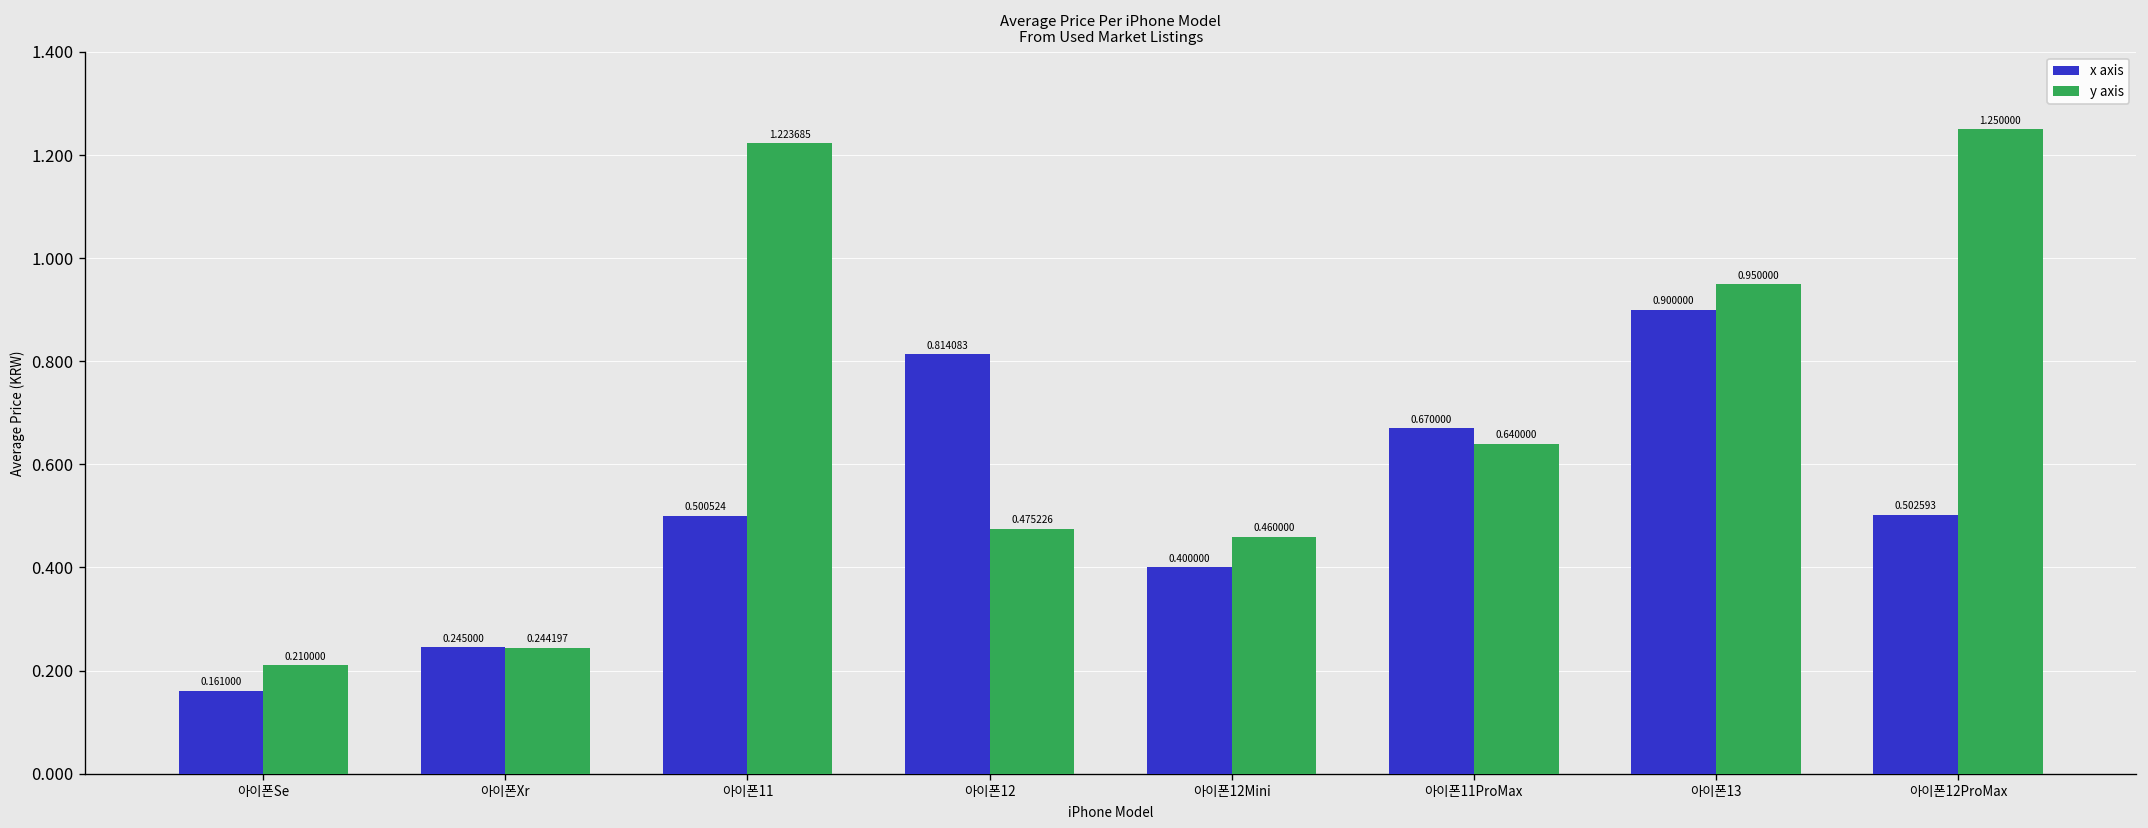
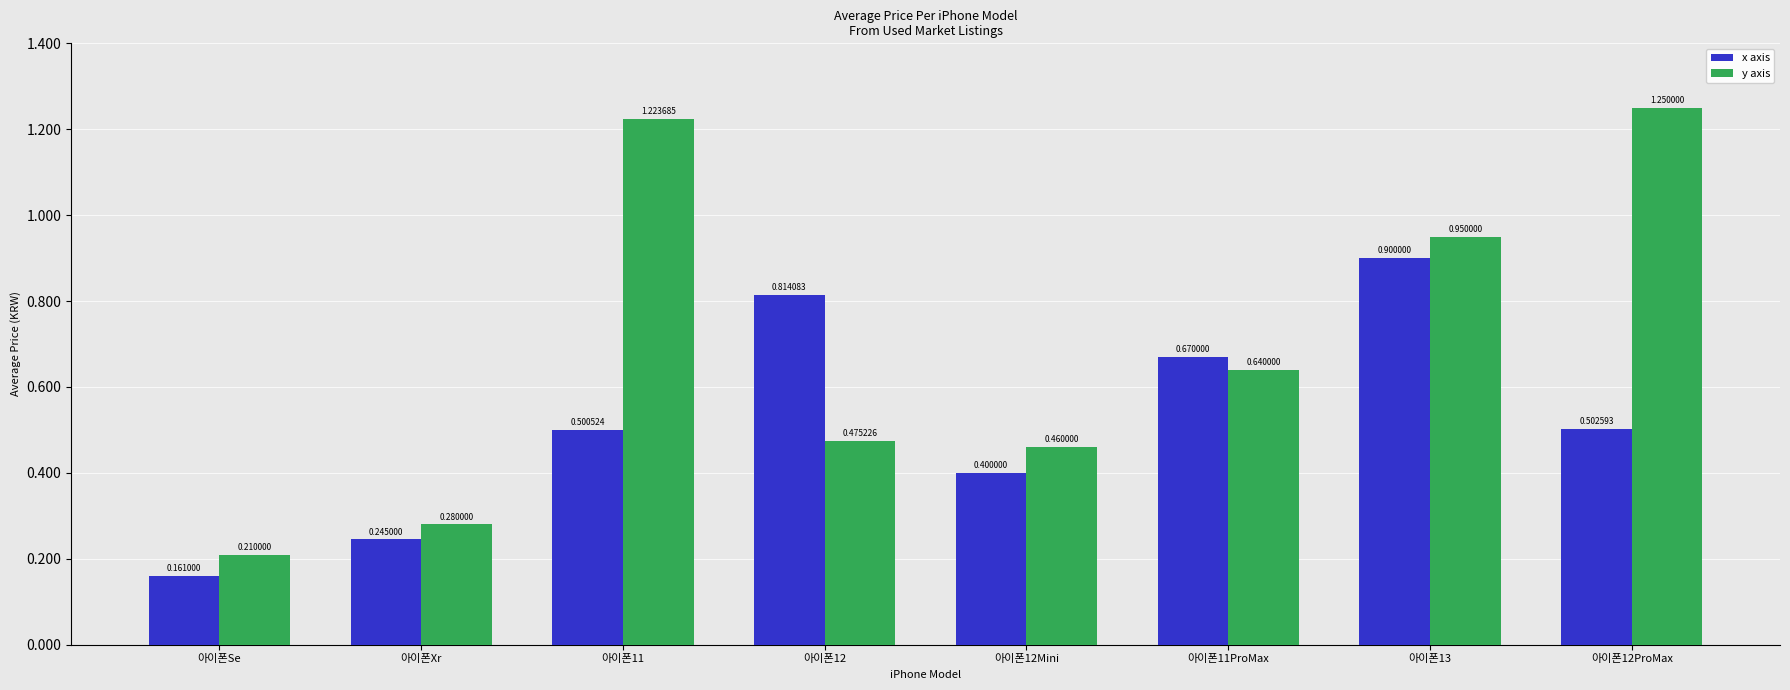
  {
    "y axis": {
-     "아이폰Xr": 0.244197
+     "아이폰Xr": 0.280000
    }
  }
